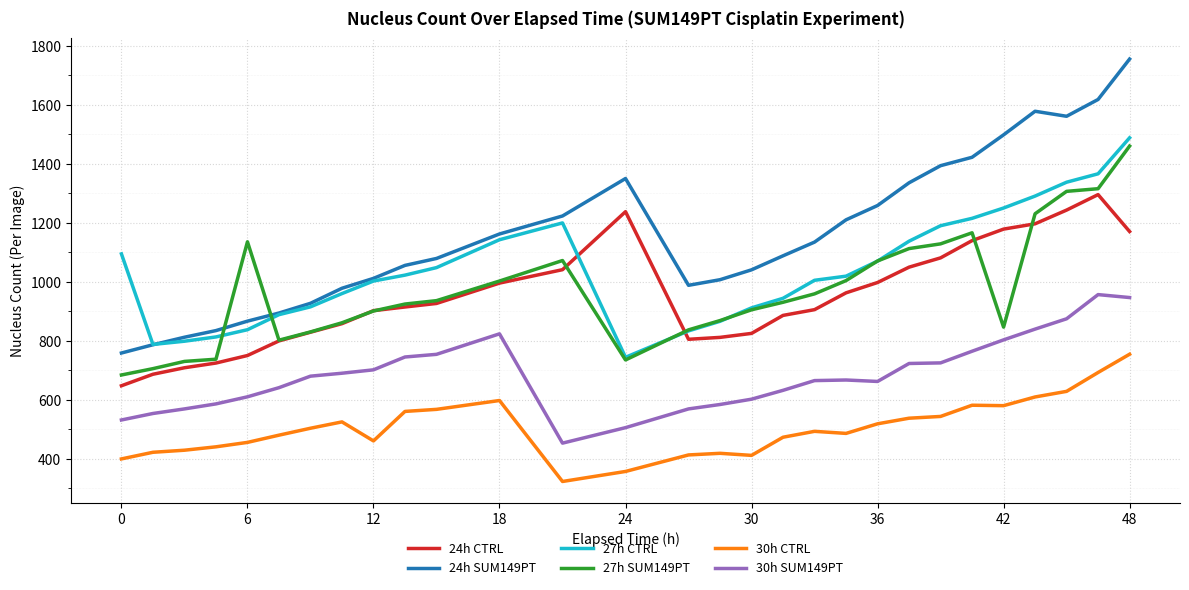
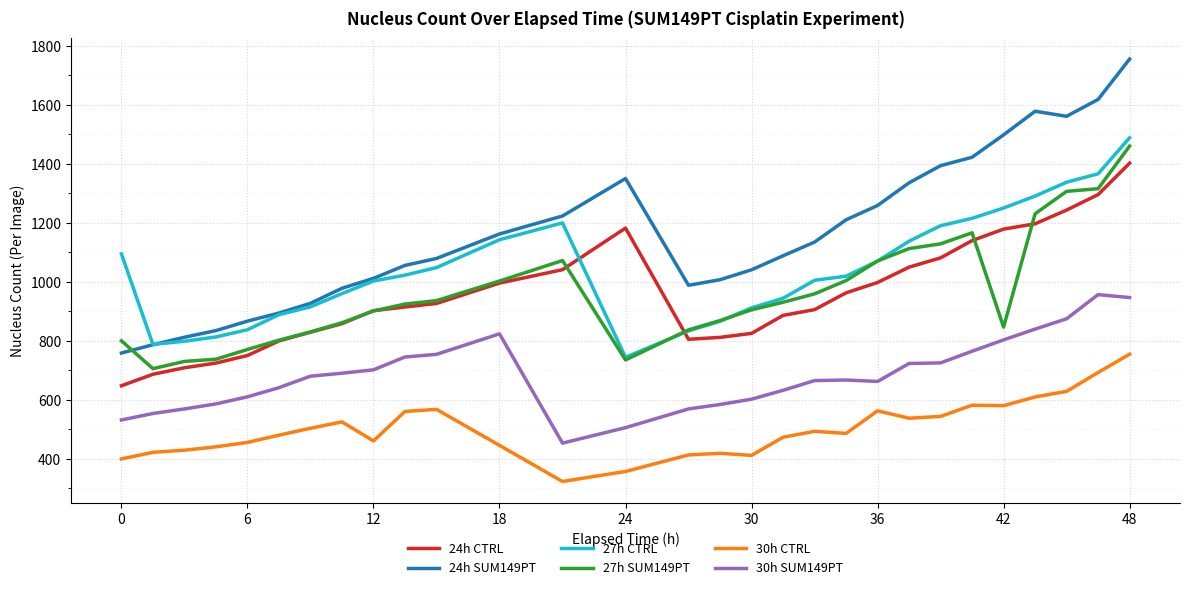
  {
    "24h CTRL": {
      "0": 650,
      "6": 750,
-     "24": 1240,
+     "24": 1180,
      "30": 820,
      "36": 1000,
      "42": 1180,
-     "48": 1170
+     "48": 1400
    },
    "24h SUM149PT": {
      "0": 760,
      "6": 870,
      "12": 1010,
      "18": 1160,
      "24": 1350,
      "30": 1040,
      "36": 1260,
      "42": 1500,
      "48": 1750
    },
    "27h CTRL": {
      "0": 1090,
      "6": 840,
      "12": 1000,
      "18": 1140,
      "24": 740,
      "42": 1250,
      "48": 1490
    },
    "27h SUM149PT": {
-     "0": 680,
-     "6": 1140,
+     "0": 800,
+     "6": 770,
      "24": 730,
      "42": 850,
      "48": 1460
    },
    "30h CTRL": {
      "0": 400,
      "6": 460,
      "12": 460,
-     "18": 600,
+     "18": 450,
      "24": 360,
      "30": 410,
-     "36": 520,
+     "36": 560,
      "42": 580,
      "48": 750
    },
    "30h SUM149PT": {
      "0": 530,
      "6": 610,
      "12": 700,
      "18": 820,
      "24": 510,
      "30": 600,
      "36": 660,
      "42": 800,
      "48": 950
    }
  }
